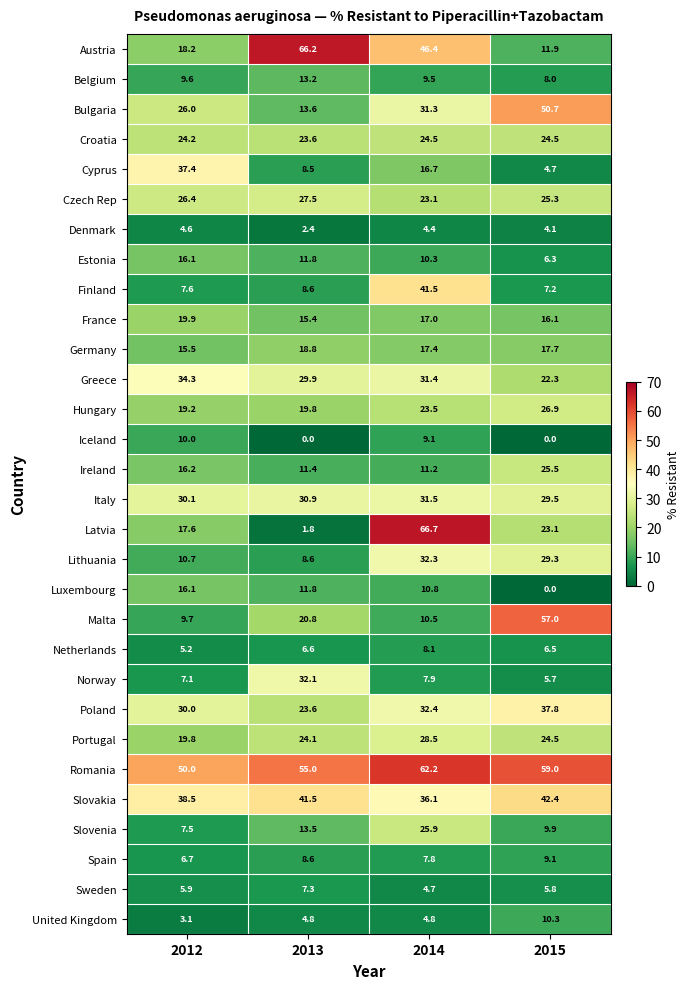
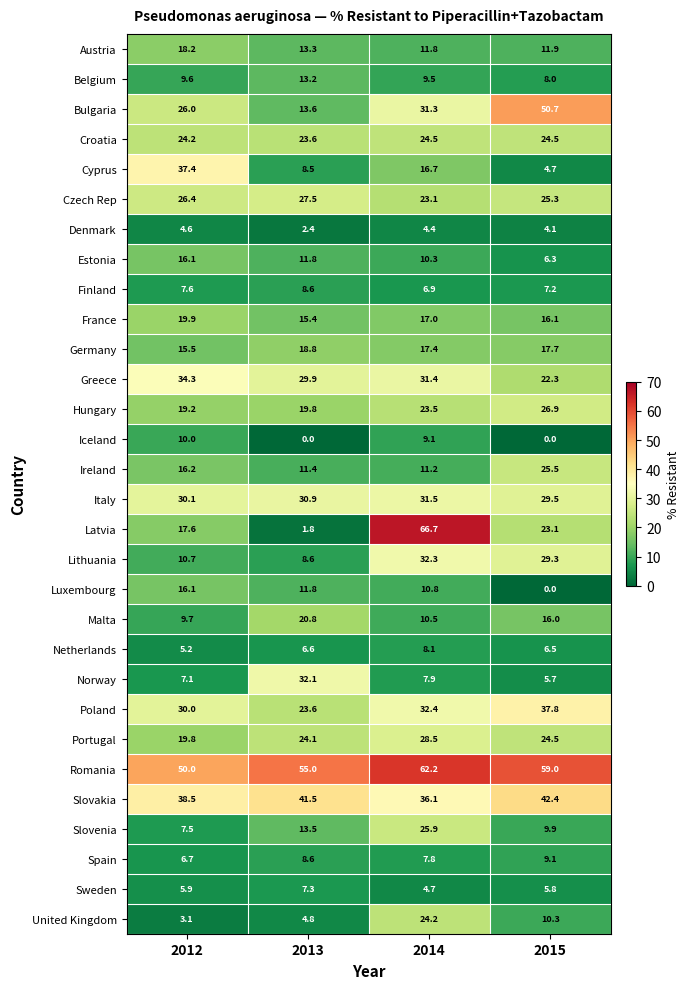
  {
    "Austria": {
      "2012": 18.2,
-     "2013": 66.2,
-     "2014": 46.4,
+     "2013": 13.3,
+     "2014": 11.8,
      "2015": 11.9
    },
    "Belgium": {
      "2012": 9.6,
      "2013": 13.2,
      "2014": 9.5,
      "2015": 8.0
    },
    "Bulgaria": {
      "2012": 26.0,
      "2013": 13.6,
      "2014": 31.3,
      "2015": 50.7
    },
    "Croatia": {
      "2012": 24.2,
      "2013": 23.6,
      "2014": 24.5,
      "2015": 24.5
    },
    "Cyprus": {
      "2012": 37.4,
      "2013": 8.5,
      "2014": 16.7,
      "2015": 4.7
    },
    "Czech Rep": {
      "2012": 26.4,
      "2013": 27.5,
      "2014": 23.1,
      "2015": 25.3
    },
    "Denmark": {
      "2012": 4.6,
      "2013": 2.4,
      "2014": 4.4,
      "2015": 4.1
    },
    "Estonia": {
      "2012": 16.1,
      "2013": 11.8,
      "2014": 10.3,
      "2015": 6.3
    },
    "Finland": {
      "2012": 7.6,
      "2013": 8.6,
-     "2014": 41.5,
+     "2014": 6.9,
      "2015": 7.2
    },
    "France": {
      "2012": 19.9,
      "2013": 15.4,
      "2014": 17.0,
      "2015": 16.1
    },
    "Germany": {
      "2012": 15.5,
      "2013": 18.8,
      "2014": 17.4,
      "2015": 17.7
    },
    "Greece": {
      "2012": 34.3,
      "2013": 29.9,
      "2014": 31.4,
      "2015": 22.3
    },
    "Hungary": {
      "2012": 19.2,
      "2013": 19.8,
      "2014": 23.5,
      "2015": 26.9
    },
    "Iceland": {
      "2012": 10.0,
      "2013": 0.0,
      "2014": 9.1,
      "2015": 0.0
    },
    "Ireland": {
      "2012": 16.2,
      "2013": 11.4,
      "2014": 11.2,
      "2015": 25.5
    },
    "Italy": {
      "2012": 30.1,
      "2013": 30.9,
      "2014": 31.5,
      "2015": 29.5
    },
    "Latvia": {
      "2012": 17.6,
      "2013": 1.8,
      "2014": 66.7,
      "2015": 23.1
    },
    "Lithuania": {
      "2012": 10.7,
      "2013": 8.6,
      "2014": 32.3,
      "2015": 29.3
    },
    "Luxembourg": {
      "2012": 16.1,
      "2013": 11.8,
      "2014": 10.8,
      "2015": 0.0
    },
    "Malta": {
      "2012": 9.7,
      "2013": 20.8,
      "2014": 10.5,
-     "2015": 57.0
+     "2015": 16.0
    },
    "Netherlands": {
      "2012": 5.2,
      "2013": 6.6,
      "2014": 8.1,
      "2015": 6.5
    },
    "Norway": {
      "2012": 7.1,
      "2013": 32.1,
      "2014": 7.9,
      "2015": 5.7
    },
    "Poland": {
      "2012": 30.0,
      "2013": 23.6,
      "2014": 32.4,
      "2015": 37.8
    },
    "Portugal": {
      "2012": 19.8,
      "2013": 24.1,
      "2014": 28.5,
      "2015": 24.5
    },
    "Romania": {
      "2012": 50.0,
      "2013": 55.0,
      "2014": 62.2,
      "2015": 59.0
    },
    "Slovakia": {
      "2012": 38.5,
      "2013": 41.5,
      "2014": 36.1,
      "2015": 42.4
    },
    "Slovenia": {
      "2012": 7.5,
      "2013": 13.5,
      "2014": 25.9,
      "2015": 9.9
    },
    "Spain": {
      "2012": 6.7,
      "2013": 8.6,
      "2014": 7.8,
      "2015": 9.1
    },
    "Sweden": {
      "2012": 5.9,
      "2013": 7.3,
      "2014": 4.7,
      "2015": 5.8
    },
    "United Kingdom": {
      "2012": 3.1,
      "2013": 4.8,
-     "2014": 4.8,
+     "2014": 24.2,
      "2015": 10.3
    }
  }
